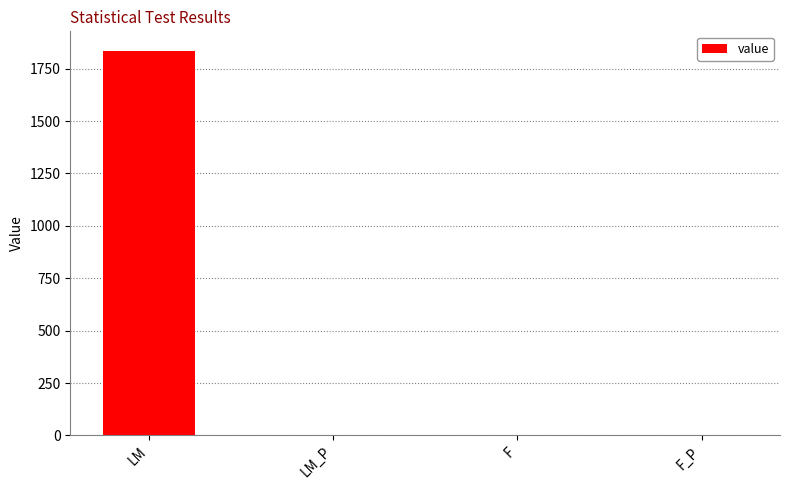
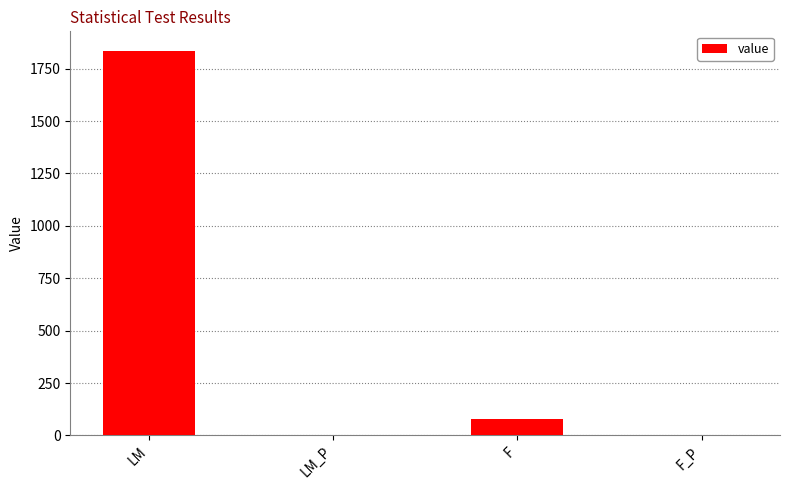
  {
    "LM": 1840,
-   "F": 0
+   "F": 80
  }
